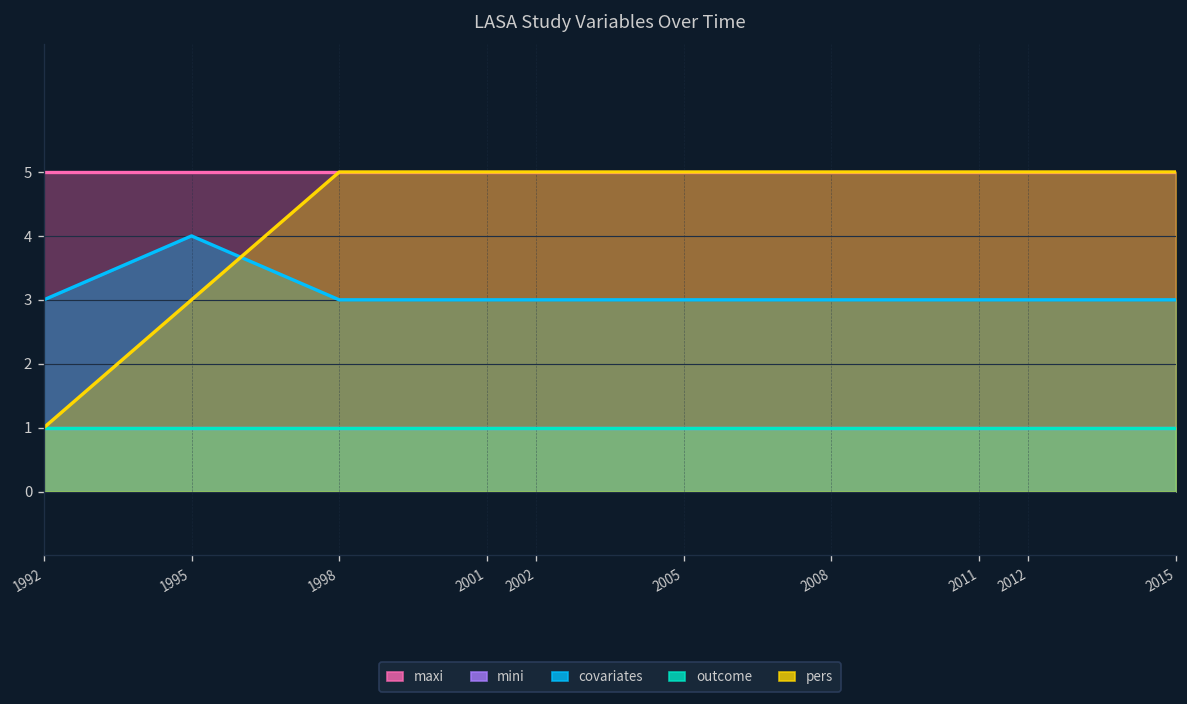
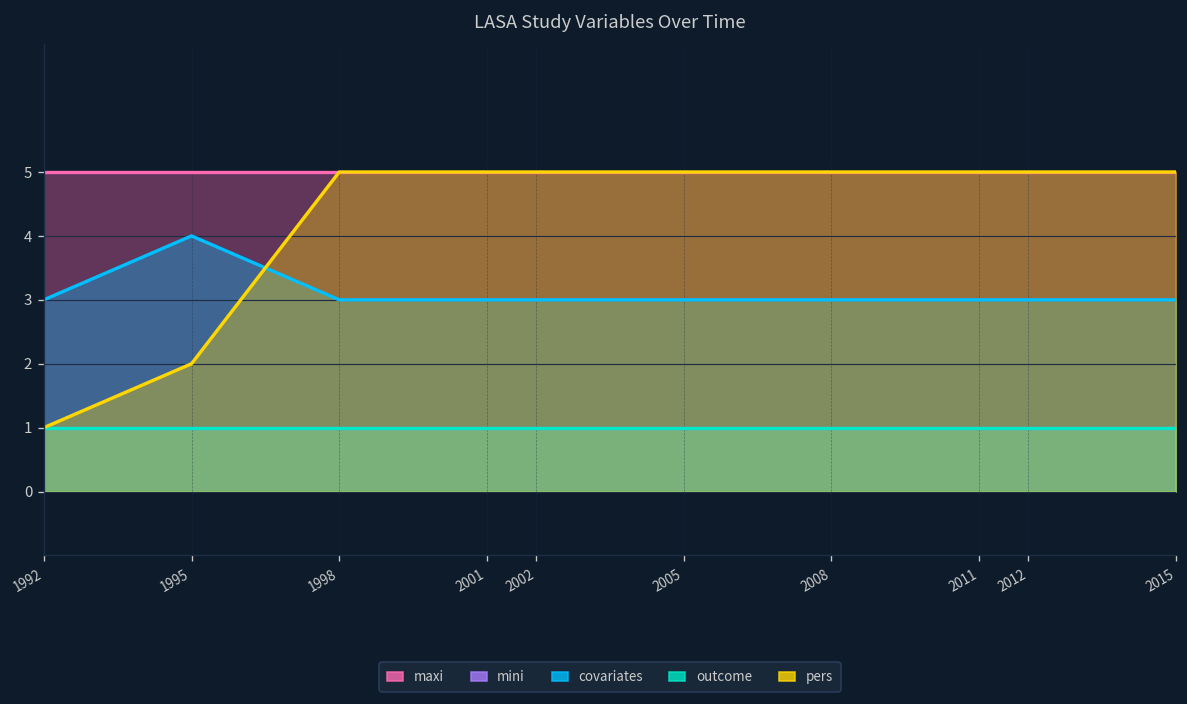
  {
    "maxi": {
      "1992": 5,
      "1995": 5
    },
    "pers": {
-     "1995": 3
+     "1995": 2
    }
  }
